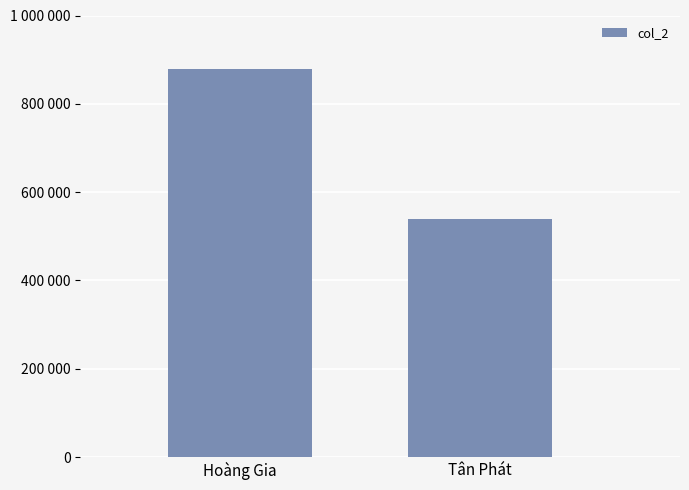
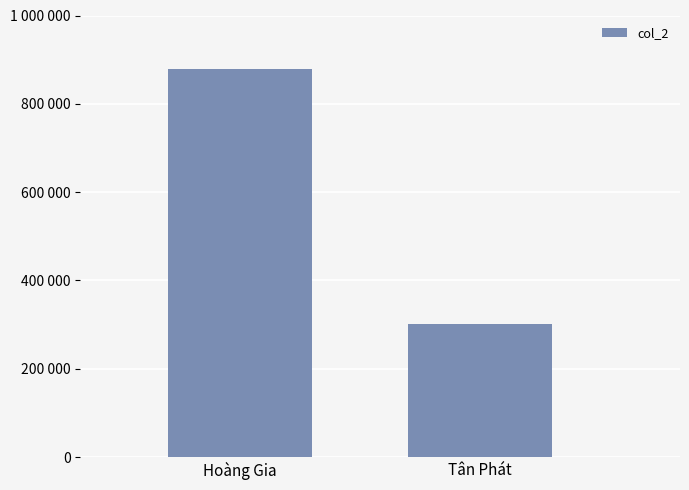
  {
    "Hoàng Gia": 880000,
-   "Tân Phát": 540000
+   "Tân Phát": 300000
  }
